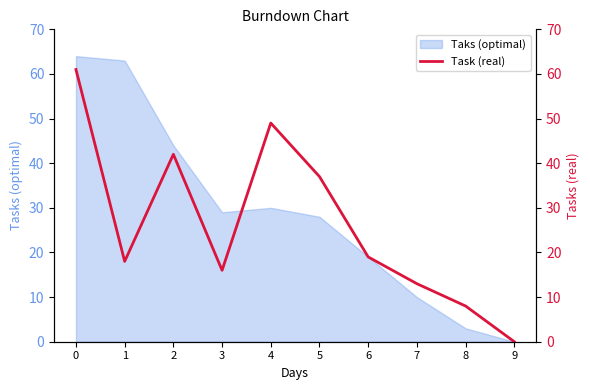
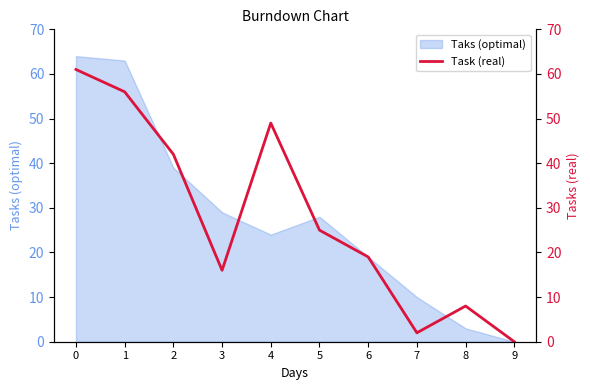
  {
    "Taks (optimal)": {
      "0": 64,
      "1": 63,
-     "2": 44,
+     "2": 39,
      "3": 29,
-     "4": 30,
+     "4": 24,
      "5": 28,
      "6": 19,
      "7": 10,
      "8": 3,
      "9": 0
    },
    "Task (real)": {
      "0": 61,
-     "1": 18,
+     "1": 56,
      "2": 42,
      "3": 16,
      "4": 49,
-     "5": 37,
+     "5": 25,
      "6": 19,
-     "7": 13,
+     "7": 2,
      "8": 8,
      "9": 0
    }
  }
